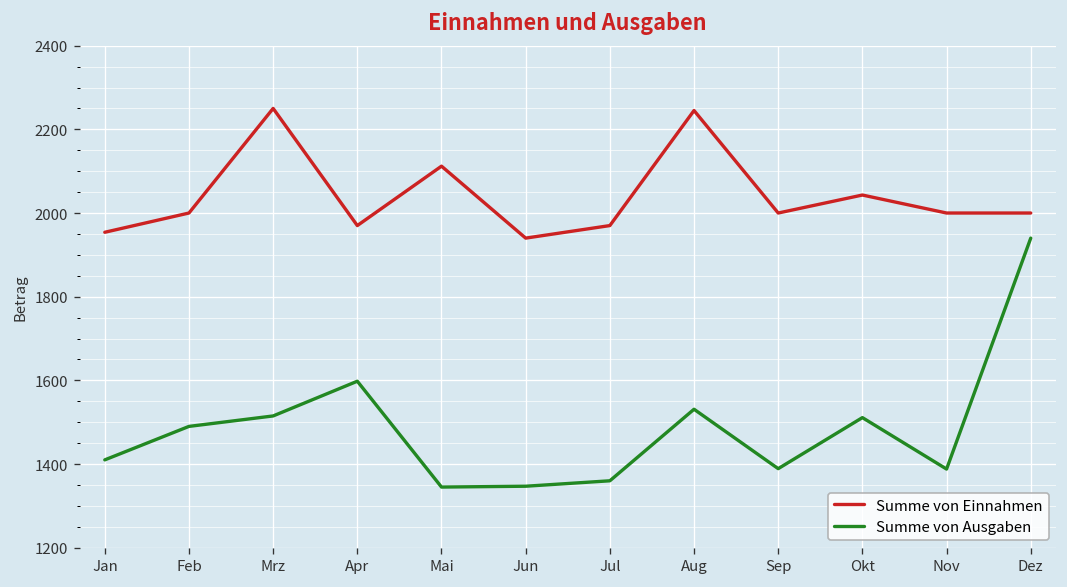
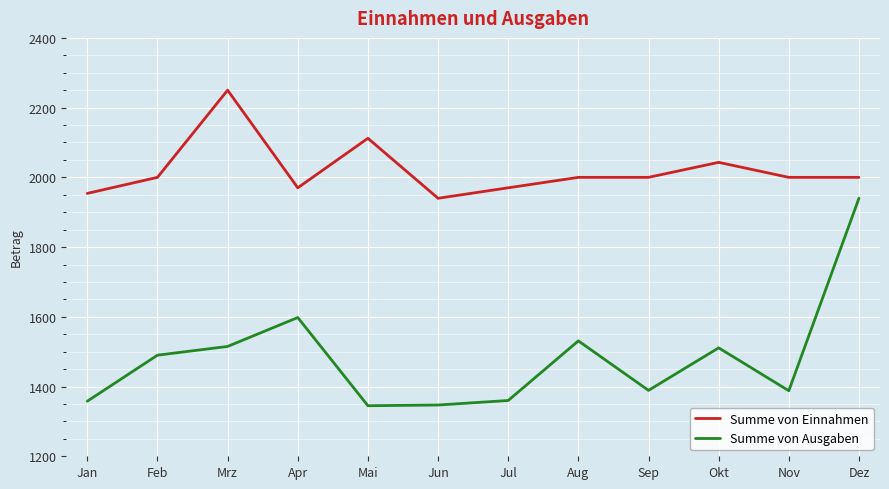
  {
    "Summe von Einnahmen": {
      "Jan": 1950,
      "Feb": 2000,
      "Mrz": 2250,
      "Apr": 1970,
      "Mai": 2110,
      "Jun": 1940,
      "Jul": 1970,
-     "Aug": 2250,
+     "Aug": 2000,
      "Sep": 2000,
      "Okt": 2040,
      "Nov": 2000,
      "Dez": 2000
    },
    "Summe von Ausgaben": {
-     "Jan": 1410,
+     "Jan": 1360,
      "Feb": 1490,
      "Mrz": 1520,
      "Apr": 1600,
      "Mai": 1350,
      "Jun": 1350,
      "Jul": 1360,
      "Aug": 1530,
      "Sep": 1390,
      "Okt": 1510,
      "Nov": 1390,
      "Dez": 1940
    }
  }
